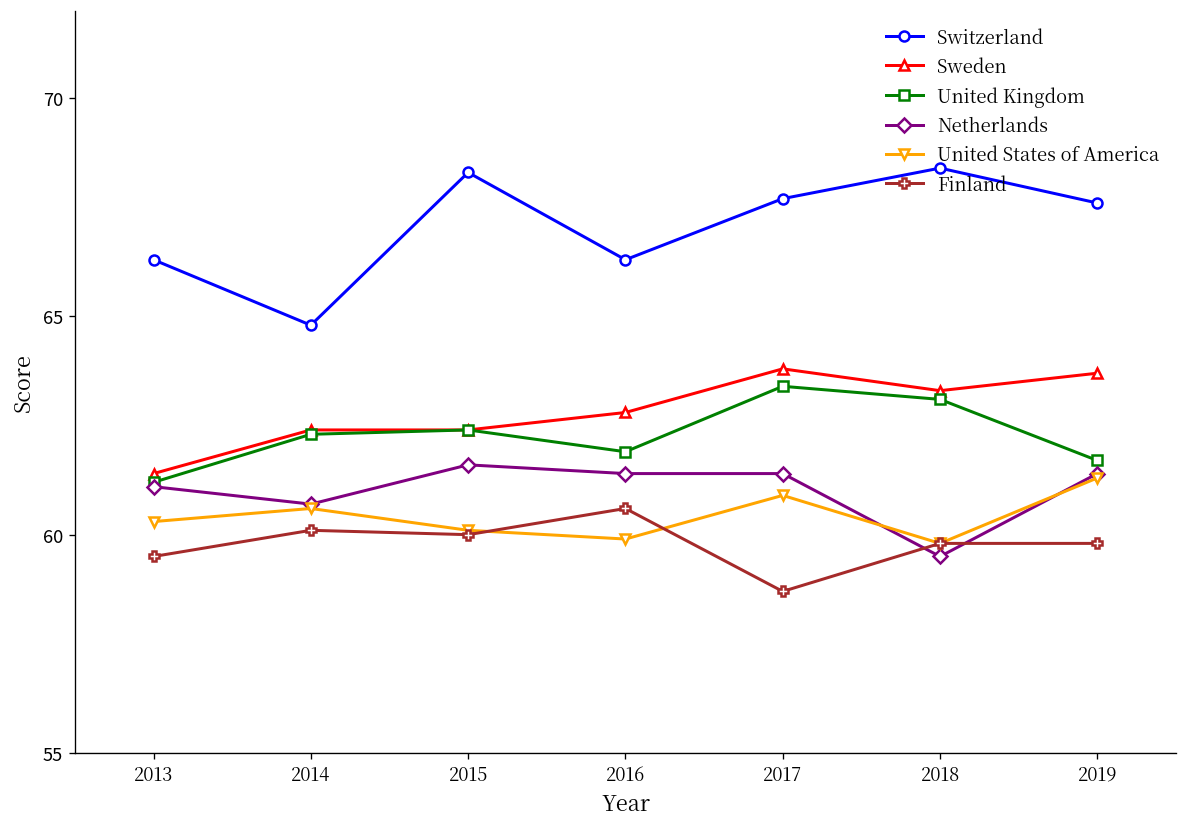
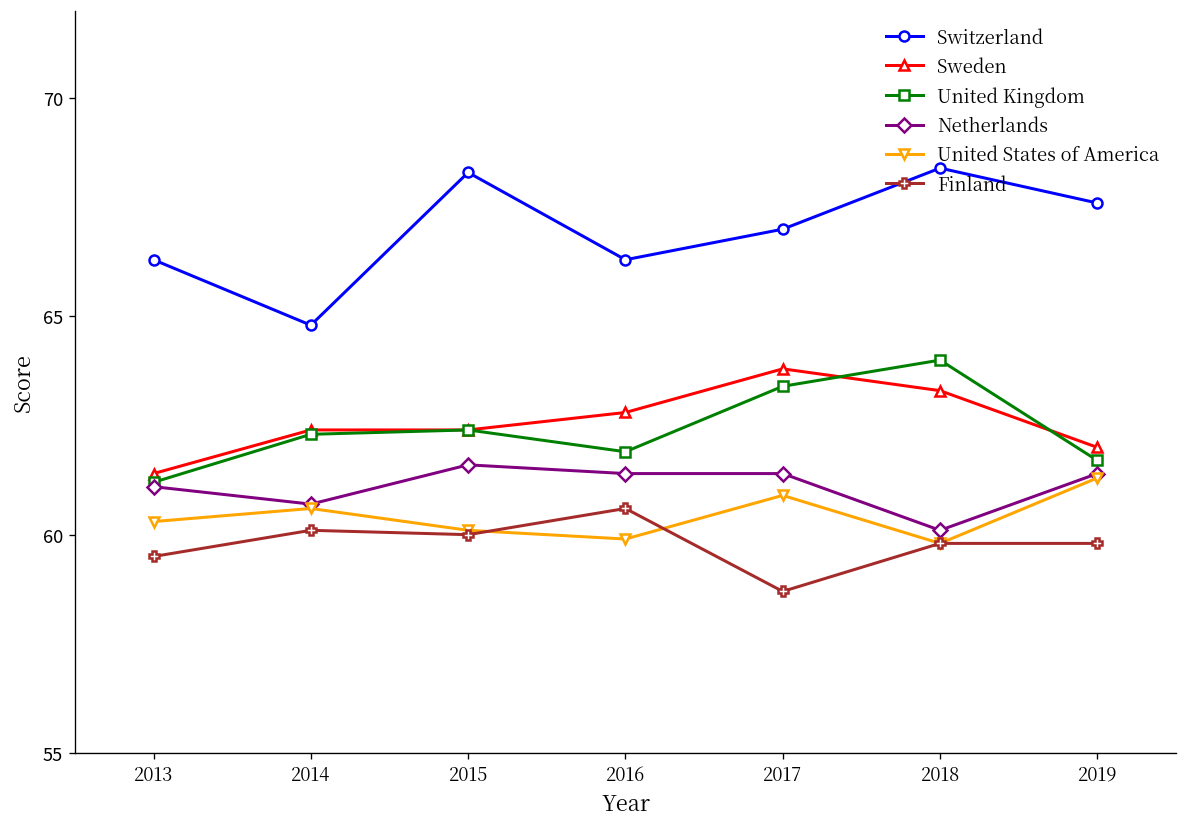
  {
    "Switzerland": {
      "2013": 66.3,
      "2014": 64.8,
      "2015": 68.3,
      "2016": 66.3,
-     "2017": 67.7,
+     "2017": 67.0,
      "2018": 68.4,
      "2019": 67.6
    },
    "Sweden": {
      "2013": 61.4,
      "2014": 62.4,
      "2016": 62.8,
      "2017": 63.8,
      "2018": 63.3,
-     "2019": 63.7
+     "2019": 62.0
    },
    "United Kingdom": {
      "2013": 61.2,
      "2014": 62.3,
      "2016": 61.9,
      "2017": 63.4,
-     "2018": 63.1,
+     "2018": 64.0,
      "2019": 61.7
    },
    "Netherlands": {
      "2013": 61.1,
      "2014": 60.7,
      "2015": 61.6,
      "2016": 61.4,
      "2017": 61.4,
-     "2018": 59.5,
+     "2018": 60.1,
      "2019": 61.4
    },
    "United States of America": {
      "2013": 60.3,
      "2014": 60.6,
      "2015": 60.1,
      "2016": 59.9,
      "2017": 60.9,
      "2019": 61.3
    },
    "Finland": {
      "2013": 59.5,
      "2014": 60.1,
      "2015": 60.0,
      "2016": 60.6,
      "2017": 58.7,
      "2019": 59.8
    }
  }
